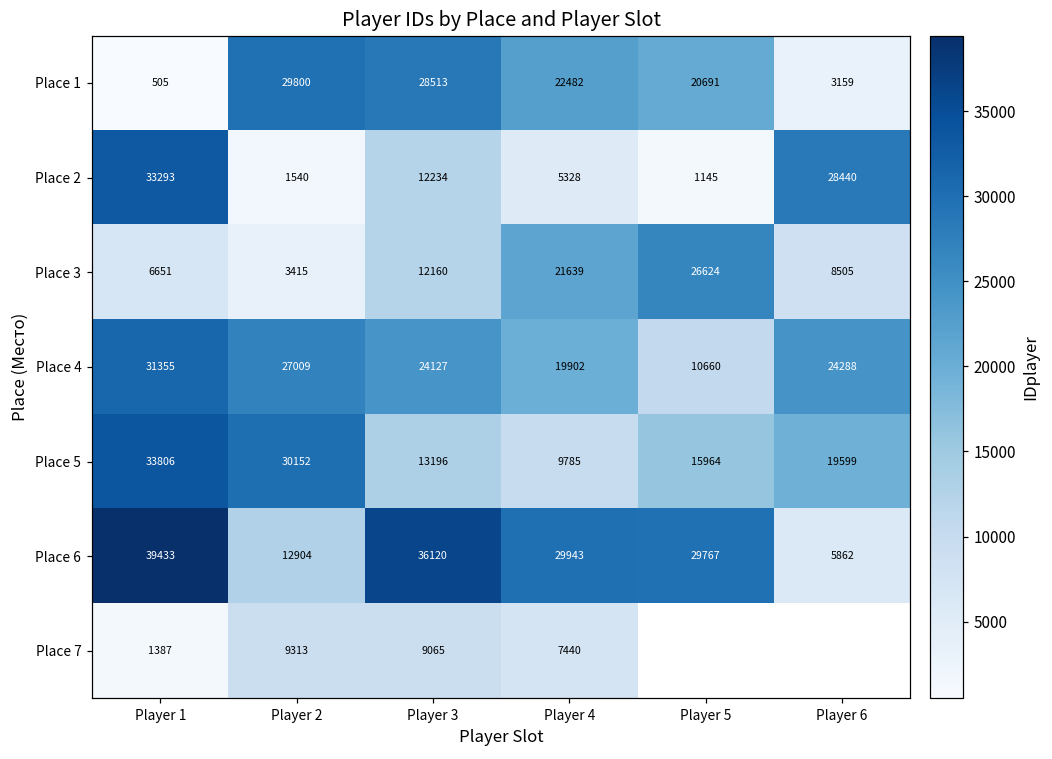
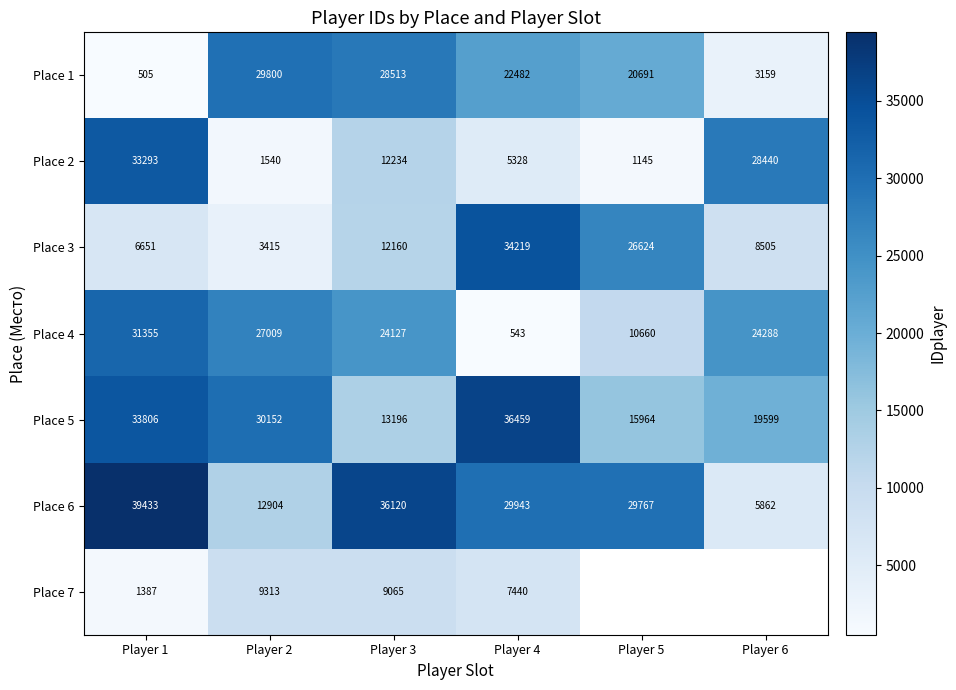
  {
    "Place 1": {
      "Player 1": 505,
      "Player 2": 29800,
      "Player 3": 28513,
      "Player 4": 22482,
      "Player 5": 20691,
      "Player 6": 3159
    },
    "Place 2": {
      "Player 1": 33293,
      "Player 2": 1540,
      "Player 3": 12234,
      "Player 4": 5328,
      "Player 5": 1145,
      "Player 6": 28440
    },
    "Place 3": {
      "Player 1": 6651,
      "Player 2": 3415,
      "Player 3": 12160,
-     "Player 4": 21639,
+     "Player 4": 34219,
      "Player 5": 26624,
      "Player 6": 8505
    },
    "Place 4": {
      "Player 1": 31355,
      "Player 2": 27009,
      "Player 3": 24127,
-     "Player 4": 19902,
+     "Player 4": 543,
      "Player 5": 10660,
      "Player 6": 24288
    },
    "Place 5": {
      "Player 1": 33806,
      "Player 2": 30152,
      "Player 3": 13196,
-     "Player 4": 9785,
+     "Player 4": 36459,
      "Player 5": 15964,
      "Player 6": 19599
    },
    "Place 6": {
      "Player 1": 39433,
      "Player 2": 12904,
      "Player 3": 36120,
      "Player 4": 29943,
      "Player 5": 29767,
      "Player 6": 5862
    },
    "Place 7": {
      "Player 1": 1387,
      "Player 2": 9313,
      "Player 3": 9065,
      "Player 4": 7440
    }
  }
